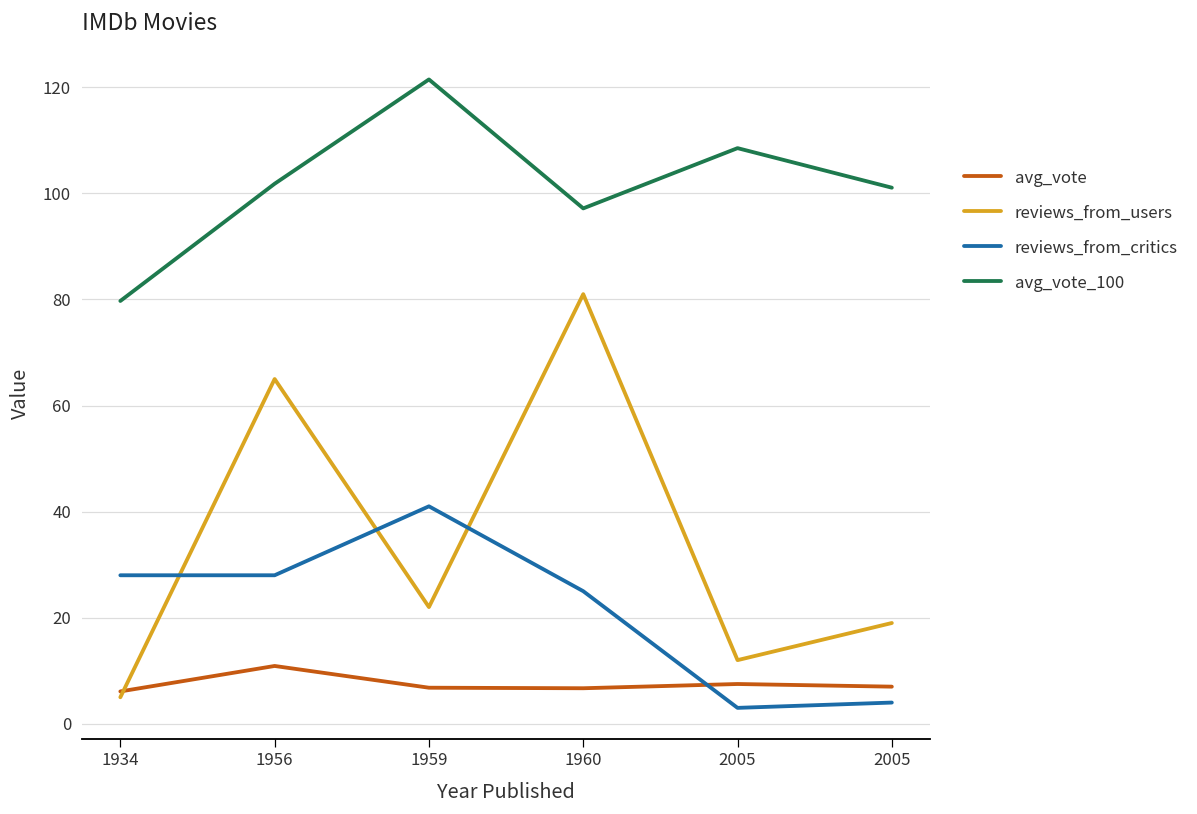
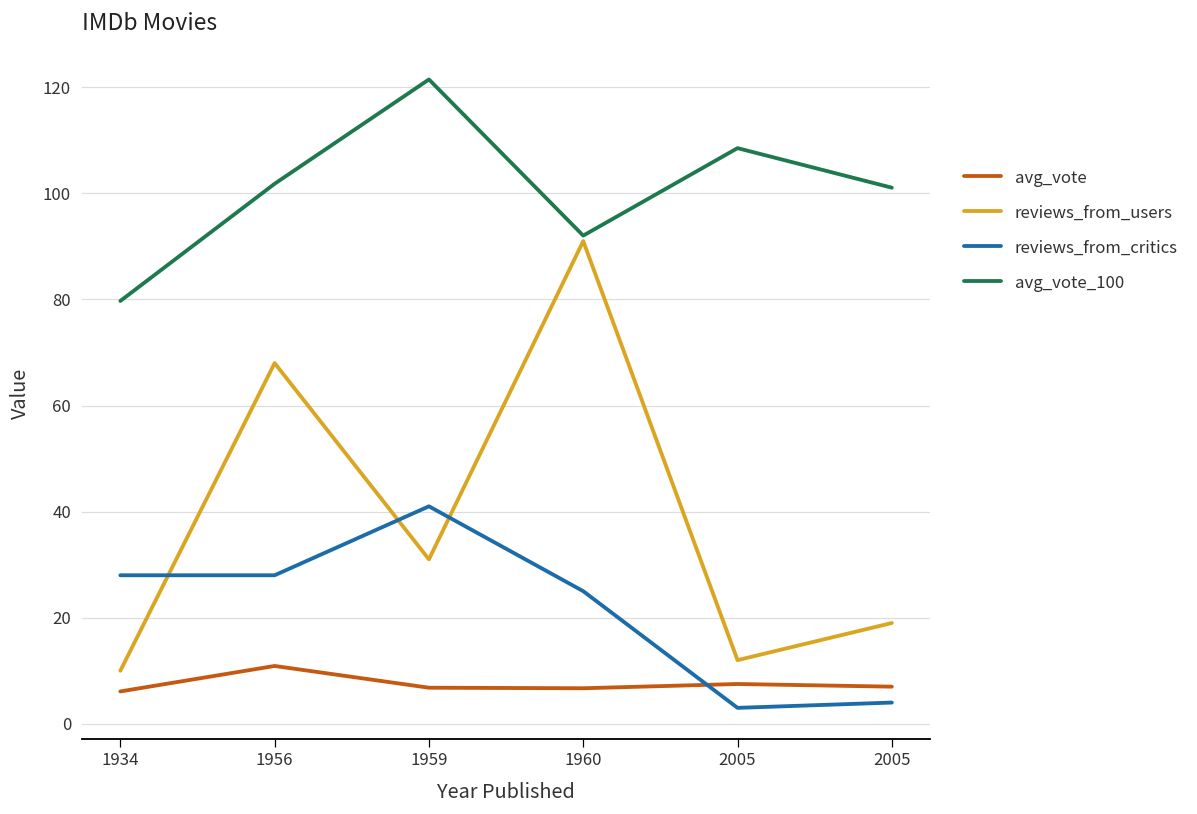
  {
    "avg_vote": {
      "1934": 6,
      "1956": 11,
      "1959": 7,
      "1960": 7
    },
    "reviews_from_users": {
-     "1934": 5,
-     "1956": 65,
-     "1959": 22,
-     "1960": 81
+     "1934": 10,
+     "1956": 68,
+     "1959": 31,
+     "1960": 91
    },
    "reviews_from_critics": {
      "1934": 28,
      "1956": 28,
      "1959": 41,
      "1960": 25
    },
    "avg_vote_100": {
      "1934": 80,
      "1956": 102,
      "1959": 121,
-     "1960": 97
+     "1960": 92
    }
  }
